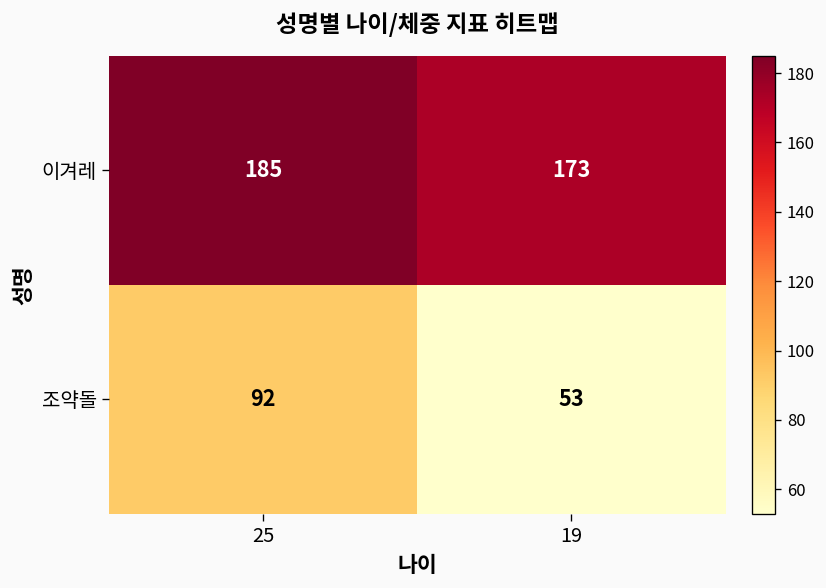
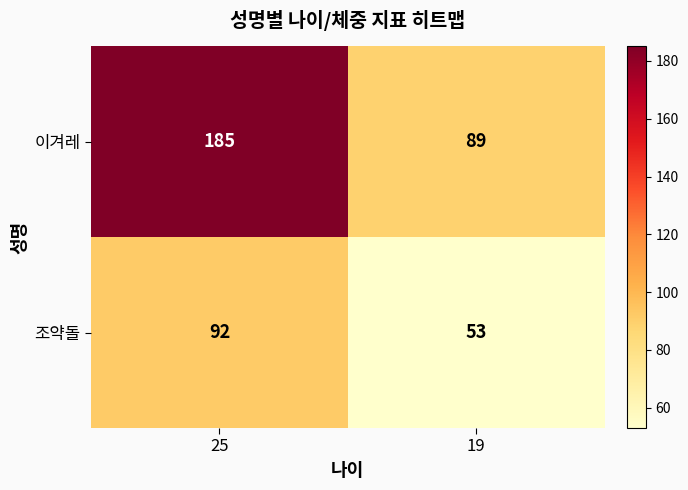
  {
    "이겨레": {
      "25": 185,
-     "19": 173
+     "19": 89
    },
    "조약돌": {
      "25": 92,
      "19": 53
    }
  }
